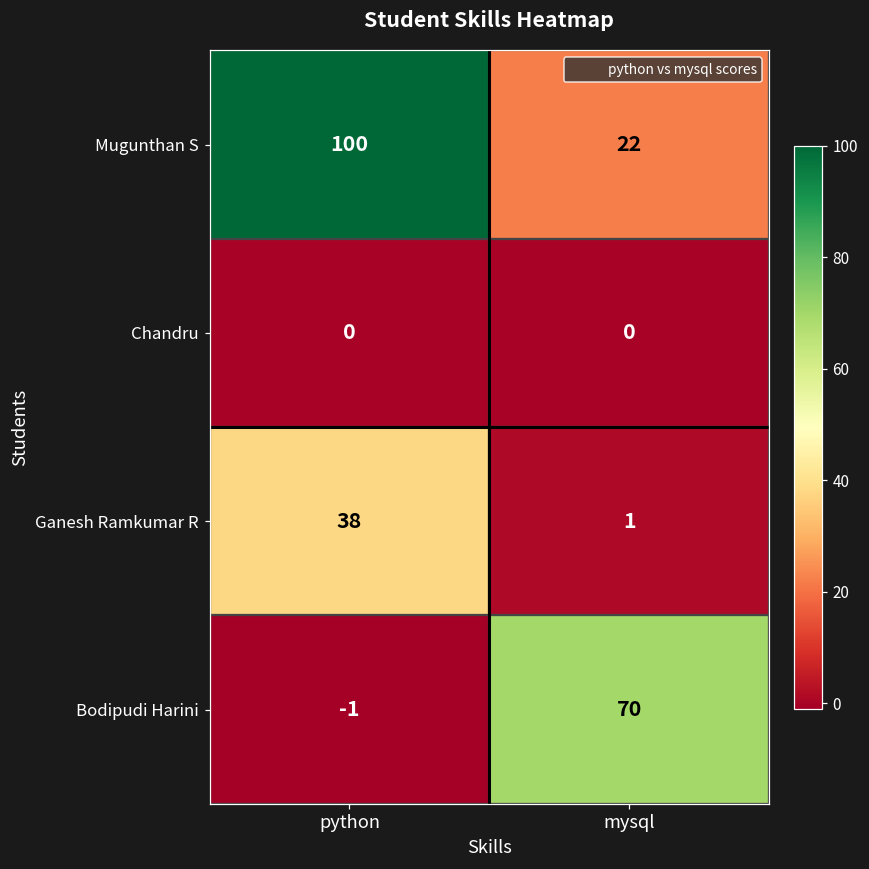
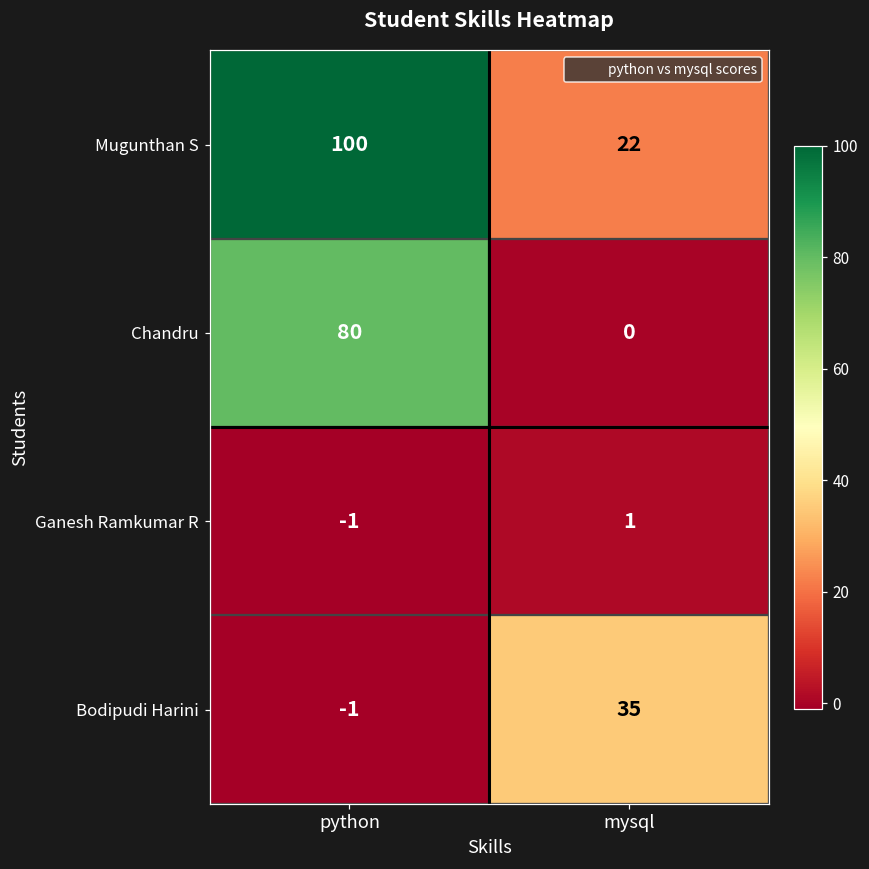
  {
    "Mugunthan S": {
      "python": 100,
      "mysql": 22
    },
    "Chandru": {
-     "python": 0,
+     "python": 80,
      "mysql": 0
    },
    "Ganesh Ramkumar R": {
-     "python": 38,
+     "python": -1,
      "mysql": 1
    },
    "Bodipudi Harini": {
      "python": -1,
-     "mysql": 70
+     "mysql": 35
    }
  }
